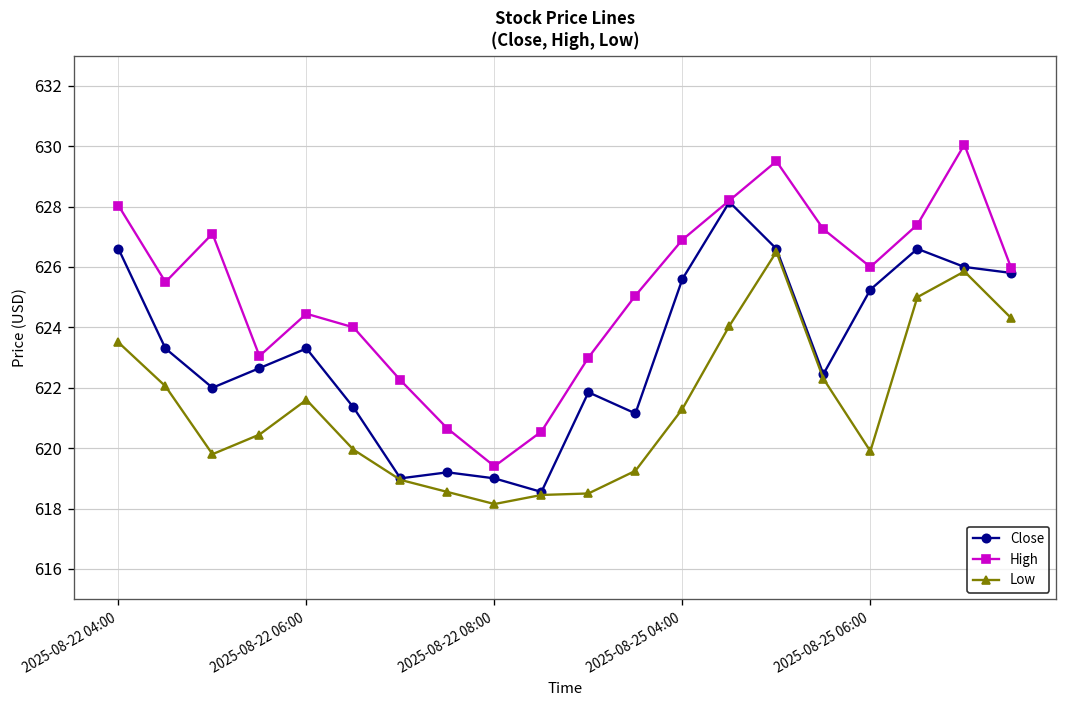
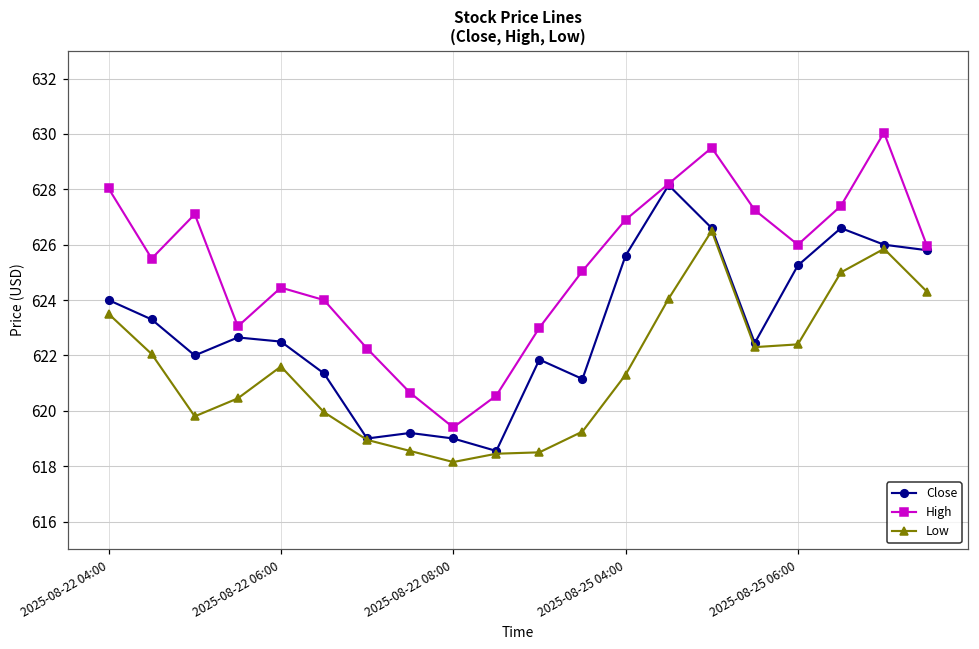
  {
    "Close": {
-     "2025-08-22 04:00": 626.6,
-     "2025-08-22 06:00": 623.3,
+     "2025-08-22 04:00": 624.0,
+     "2025-08-22 06:00": 622.5,
      "2025-08-22 08:00": 619.0,
      "2025-08-25 04:00": 625.6,
      "2025-08-25 06:00": 625.3
    },
    "High": {
      "2025-08-22 04:00": 628.0,
      "2025-08-22 06:00": 624.5,
      "2025-08-22 08:00": 619.4,
      "2025-08-25 04:00": 626.9,
      "2025-08-25 06:00": 626.0
    },
    "Low": {
      "2025-08-22 04:00": 623.5,
      "2025-08-22 06:00": 621.6,
      "2025-08-22 08:00": 618.2,
      "2025-08-25 04:00": 621.3,
-     "2025-08-25 06:00": 619.9
+     "2025-08-25 06:00": 622.4
    }
  }
